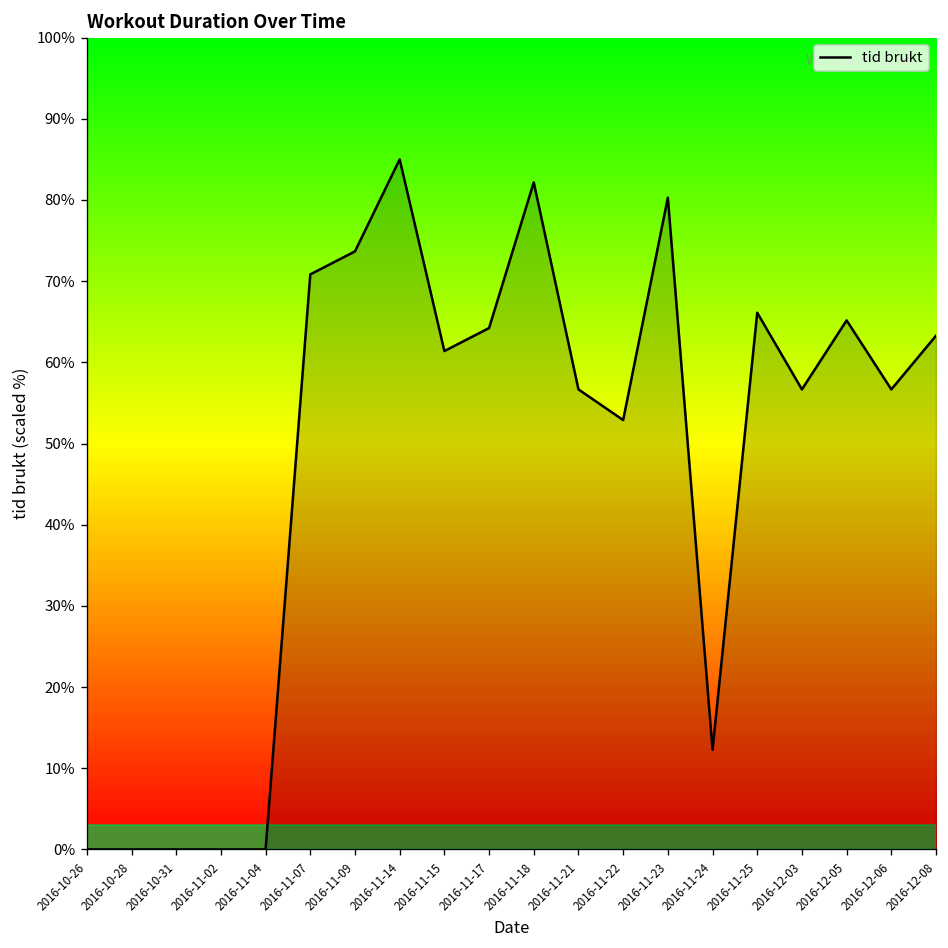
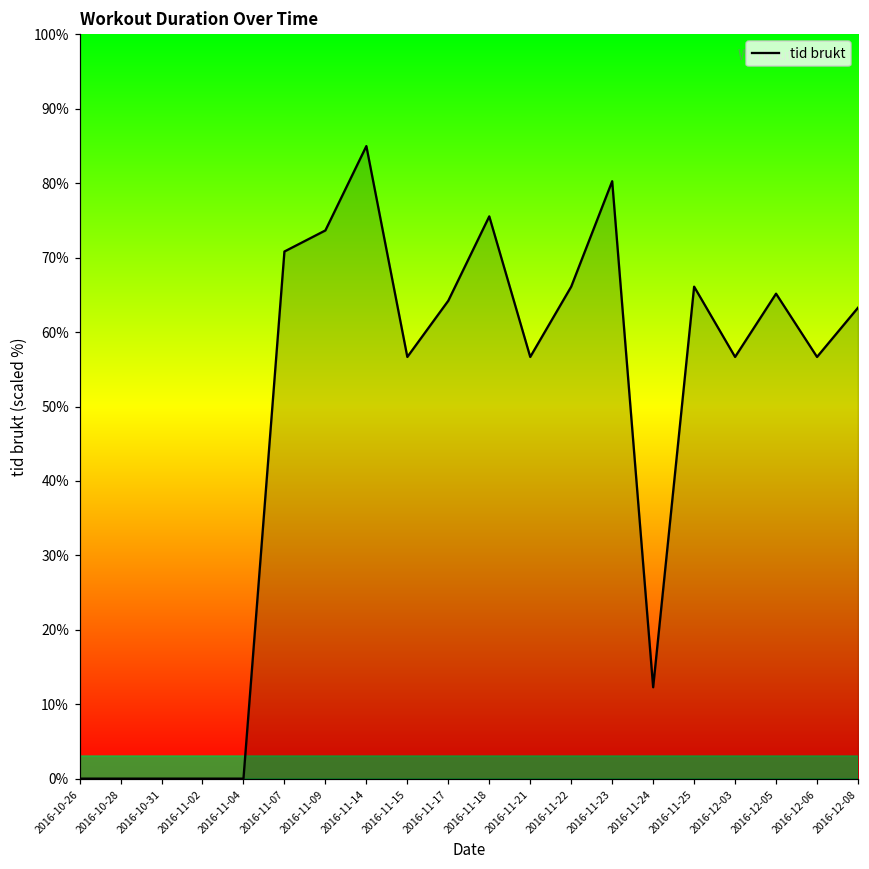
  {
    "2016-11-07": "71%",
    "2016-11-09": "74%",
    "2016-11-14": "85%",
-   "2016-11-15": "61%",
+   "2016-11-15": "57%",
    "2016-11-17": "64%",
-   "2016-11-18": "82%",
+   "2016-11-18": "76%",
    "2016-11-21": "57%",
-   "2016-11-22": "53%",
+   "2016-11-22": "66%",
    "2016-11-23": "80%",
    "2016-11-24": "12%",
    "2016-11-25": "66%",
    "2016-12-03": "57%",
    "2016-12-05": "65%",
    "2016-12-06": "57%",
    "2016-12-08": "63%"
  }
